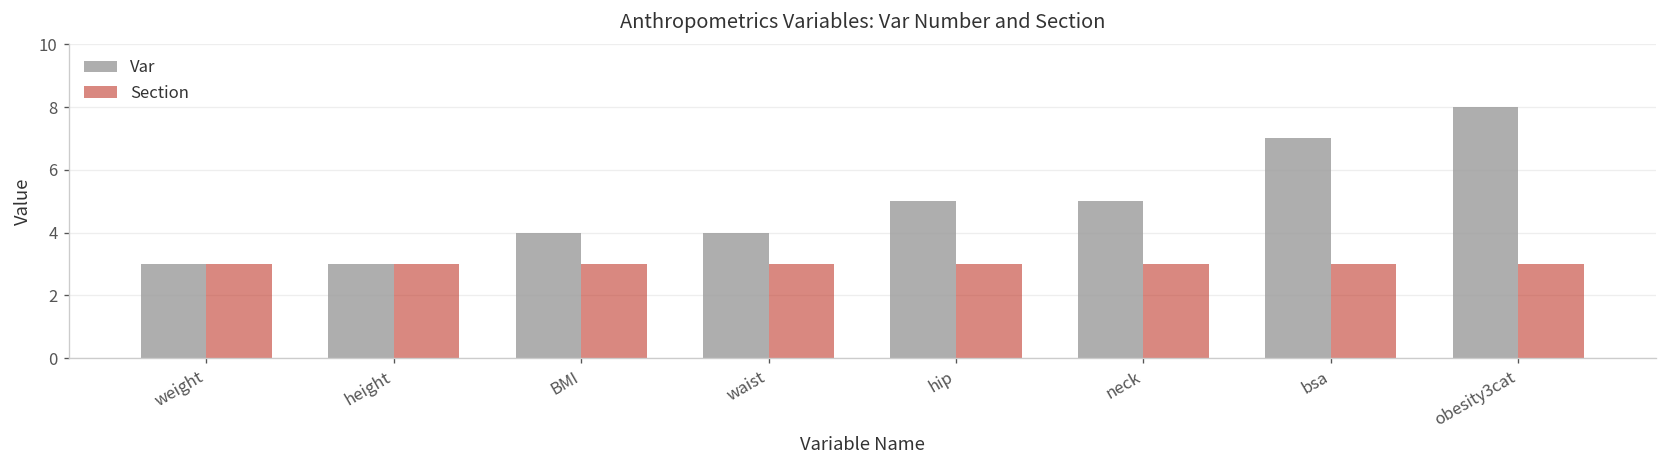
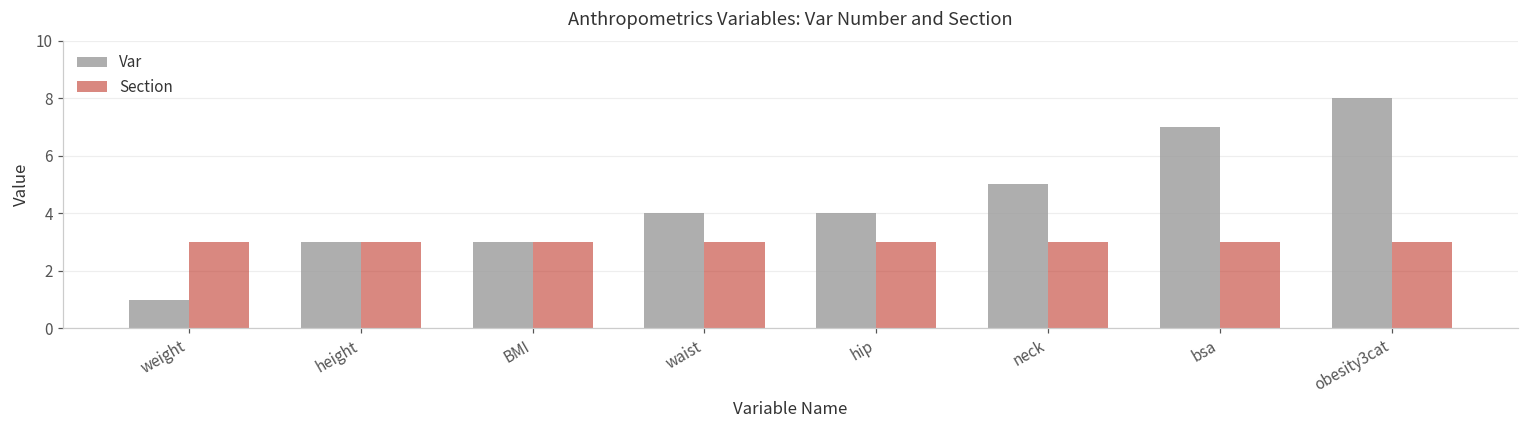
  {
    "Var": {
-     "weight": 3,
+     "weight": 1,
      "height": 3,
-     "BMI": 4,
+     "BMI": 3,
      "waist": 4,
-     "hip": 5,
+     "hip": 4,
      "neck": 5,
      "bsa": 7,
      "obesity3cat": 8
    },
    "Section": {
      "weight": 3,
      "height": 3,
      "BMI": 3,
      "waist": 3,
      "hip": 3,
      "neck": 3,
      "bsa": 3,
      "obesity3cat": 3
    }
  }
